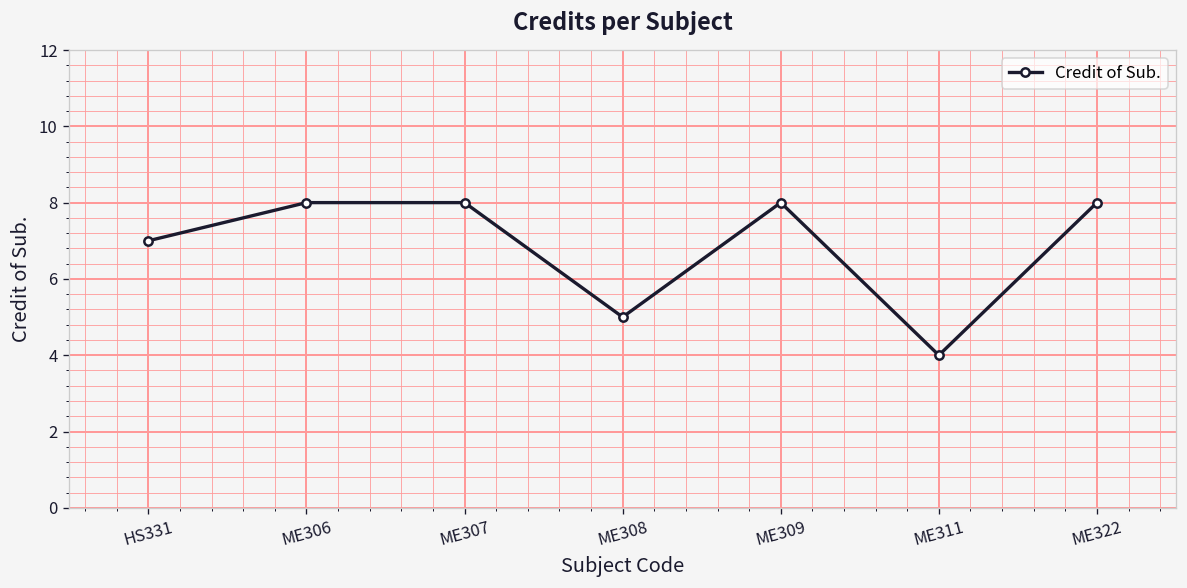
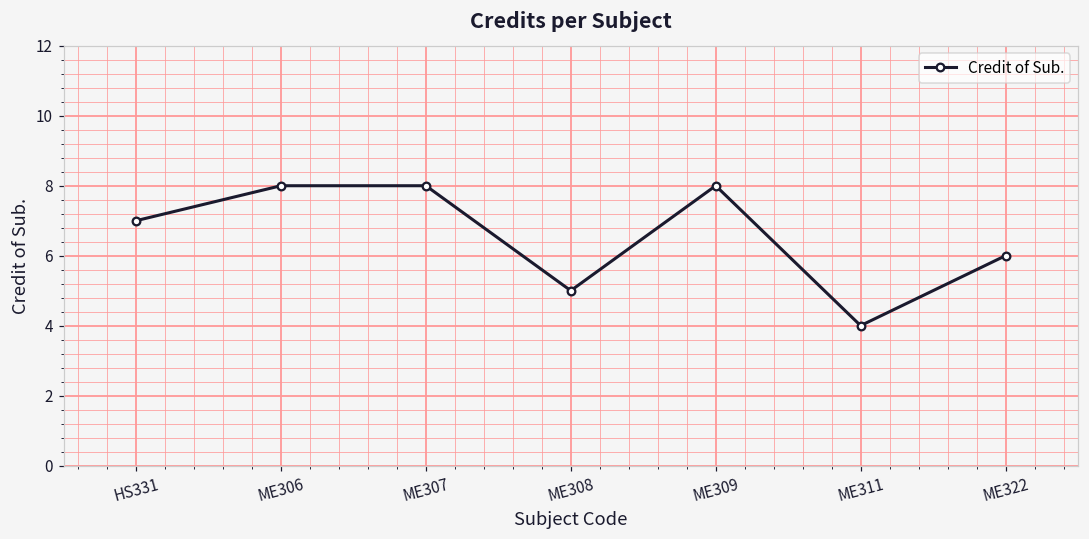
  {
    "HS331": 7,
    "ME306": 8,
    "ME307": 8,
    "ME308": 5,
    "ME309": 8,
    "ME311": 4,
-   "ME322": 8
+   "ME322": 6
  }
